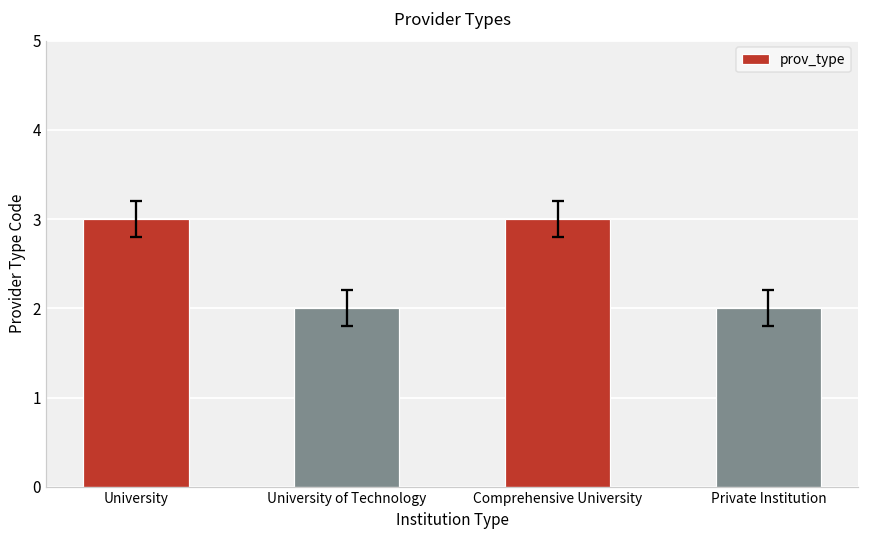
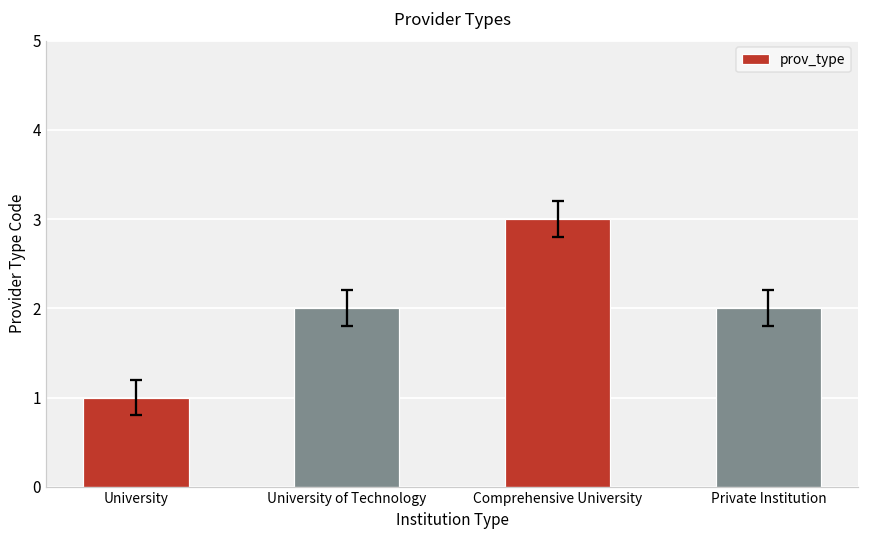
  {
    "prov_type": {
-     "University": 3,
+     "University": 1,
      "University of Technology": 2,
      "Comprehensive University": 3,
      "Private Institution": 2
    }
  }
